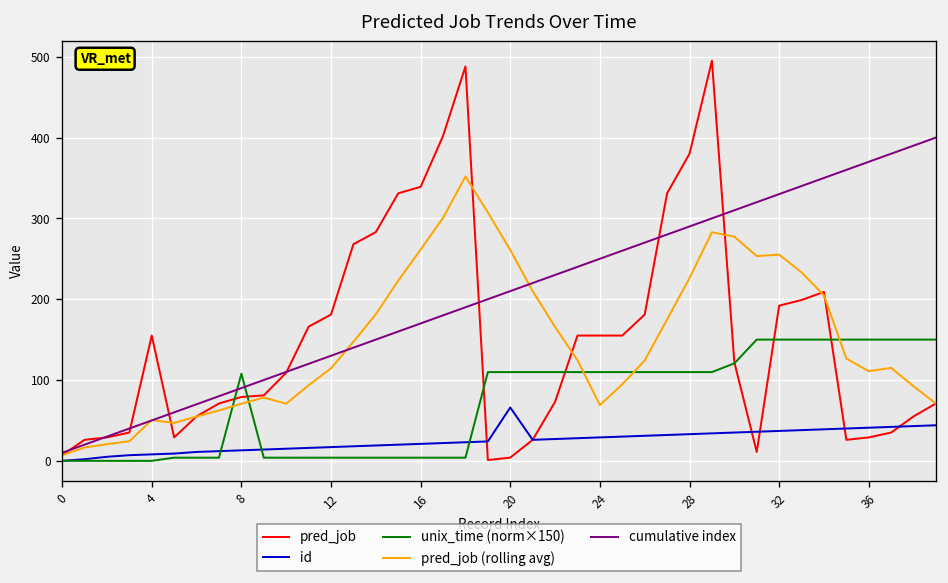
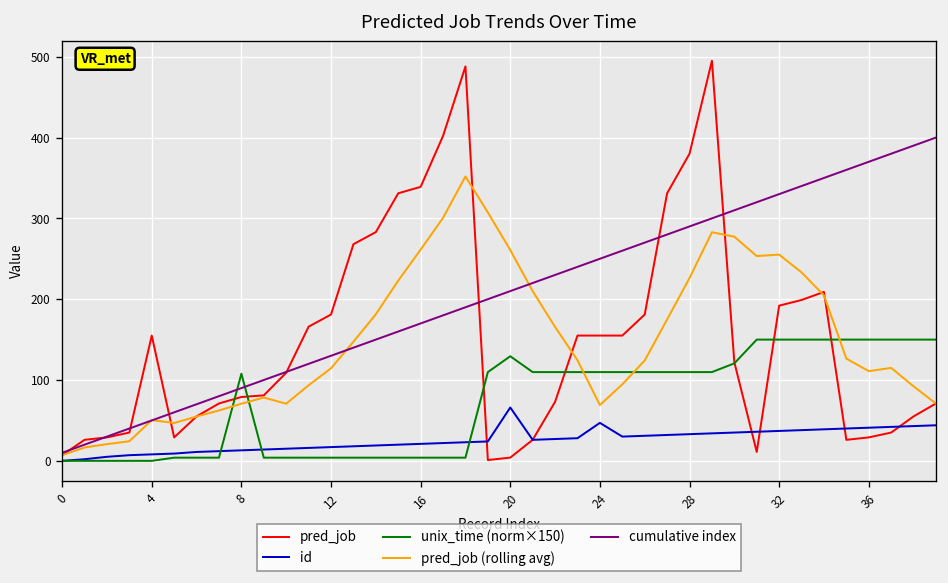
  {
    "pred_job": {
      "4": 160,
      "8": 80,
      "12": 180,
      "16": 340,
      "20": 0,
      "24": 160,
      "28": 380,
      "32": 190,
      "36": 30
    },
    "id": {
      "4": 10,
      "8": 10,
      "12": 20,
      "16": 20,
      "20": 70,
-     "24": 30,
+     "24": 50,
      "28": 30,
      "32": 40,
      "36": 40
    },
    "unix_time (norm×150)": {
      "4": 0,
      "8": 110,
      "12": 0,
      "16": 0,
-     "20": 110,
+     "20": 130,
      "24": 110,
      "28": 110,
      "32": 150,
      "36": 150
    },
    "pred_job (rolling avg)": {
      "8": 70,
      "12": 110,
      "16": 260,
      "20": 260,
      "24": 70,
      "28": 230,
      "32": 260,
      "36": 110
    },
    "cumulative index": {
      "8": 90,
      "12": 130,
      "16": 170,
      "20": 210,
      "24": 250,
      "28": 290,
      "32": 330,
      "36": 370
    }
  }
